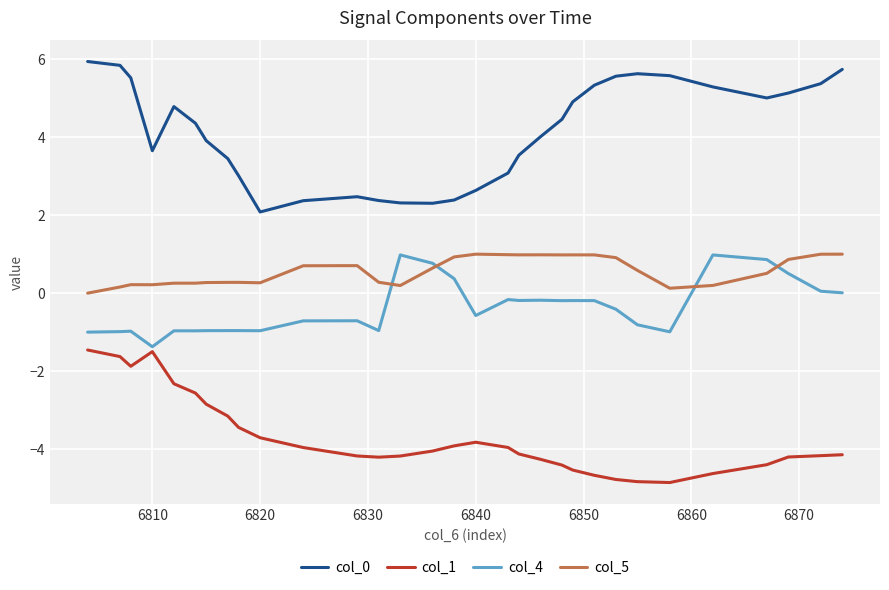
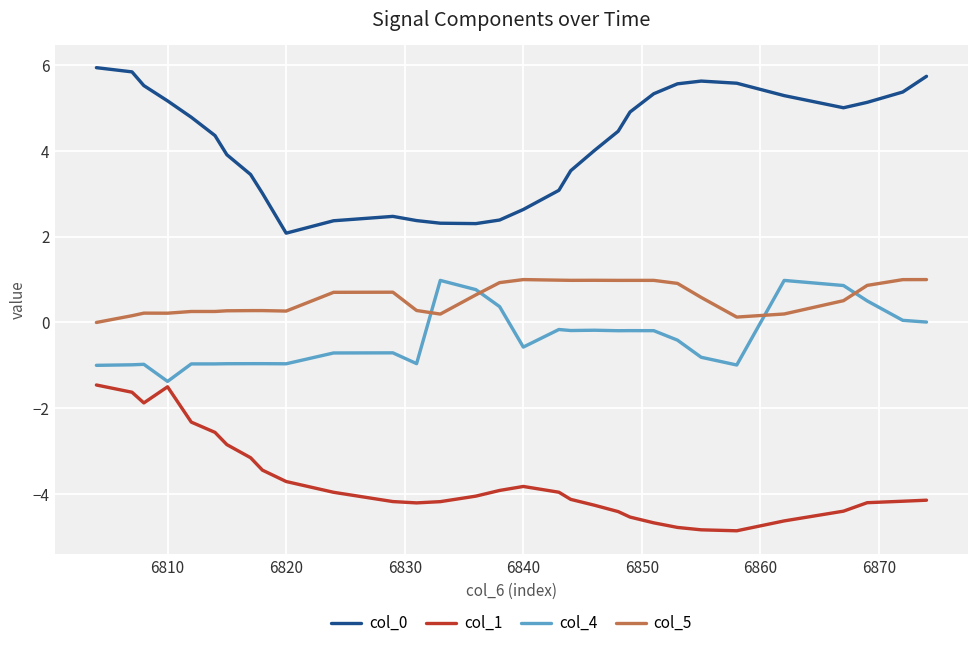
  {
    "col_0": {
-     "6810": 3.7,
+     "6810": 5.2,
      "6820": 2.1,
      "6840": 2.6
    },
    "col_1": {
      "6810": -1.5,
      "6820": -3.7,
      "6840": -3.8
    },
    "col_4": {
      "6810": -1.4,
      "6820": -1.0,
      "6840": -0.6
    },
    "col_5": {
      "6810": 0.2,
      "6820": 0.3,
      "6840": 1.0
    }
  }
